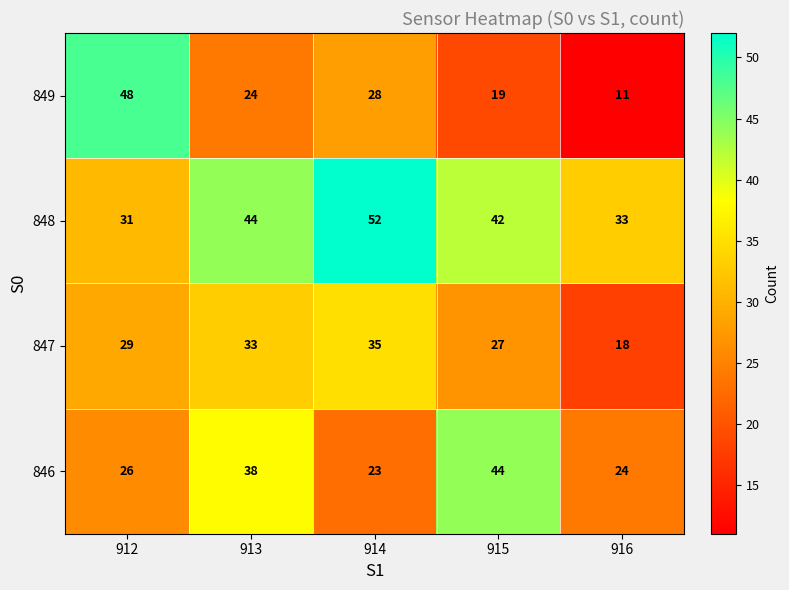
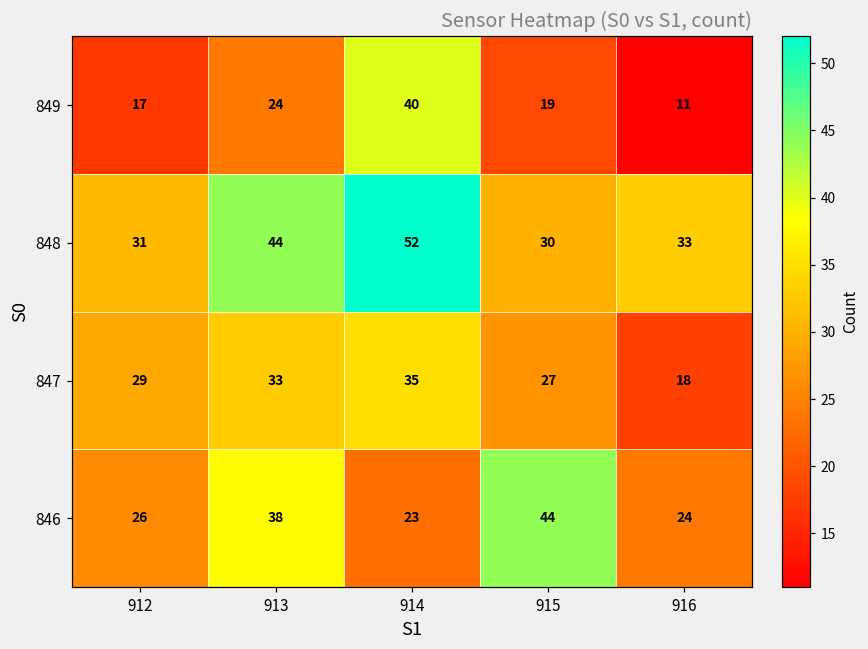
  {
    "849": {
-     "912": 48,
+     "912": 17,
      "913": 24,
-     "914": 28,
+     "914": 40,
      "915": 19,
      "916": 11
    },
    "848": {
      "912": 31,
      "913": 44,
      "914": 52,
-     "915": 42,
+     "915": 30,
      "916": 33
    },
    "847": {
      "912": 29,
      "913": 33,
      "914": 35,
      "915": 27,
      "916": 18
    },
    "846": {
      "912": 26,
      "913": 38,
      "914": 23,
      "915": 44,
      "916": 24
    }
  }
